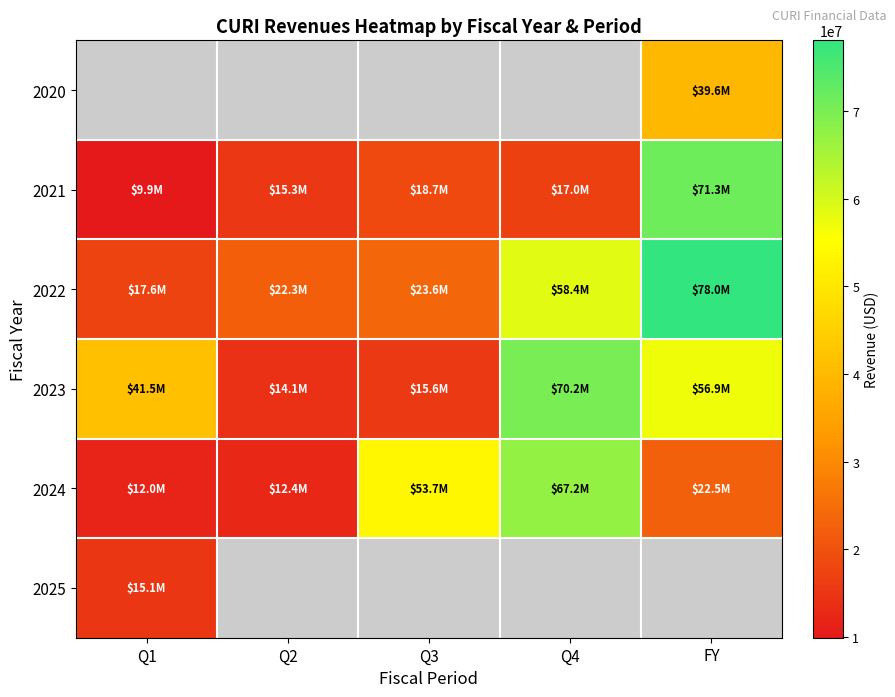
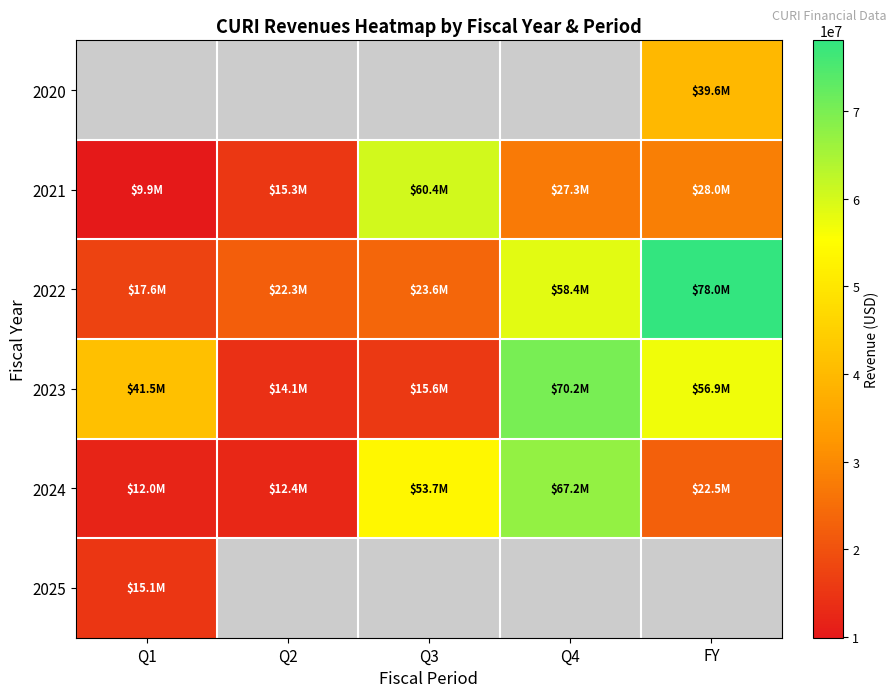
  {
    "2020": {
      "FY": "$39.6M"
    },
    "2021": {
      "Q1": "$9.9M",
      "Q2": "$15.3M",
-     "Q3": "$18.7M",
-     "Q4": "$17.0M",
-     "FY": "$71.3M"
+     "Q3": "$60.4M",
+     "Q4": "$27.3M",
+     "FY": "$28.0M"
    },
    "2022": {
      "Q1": "$17.6M",
      "Q2": "$22.3M",
      "Q3": "$23.6M",
      "Q4": "$58.4M",
      "FY": "$78.0M"
    },
    "2023": {
      "Q1": "$41.5M",
      "Q2": "$14.1M",
      "Q3": "$15.6M",
      "Q4": "$70.2M",
      "FY": "$56.9M"
    },
    "2024": {
      "Q1": "$12.0M",
      "Q2": "$12.4M",
      "Q3": "$53.7M",
      "Q4": "$67.2M",
      "FY": "$22.5M"
    },
    "2025": {
      "Q1": "$15.1M"
    }
  }
